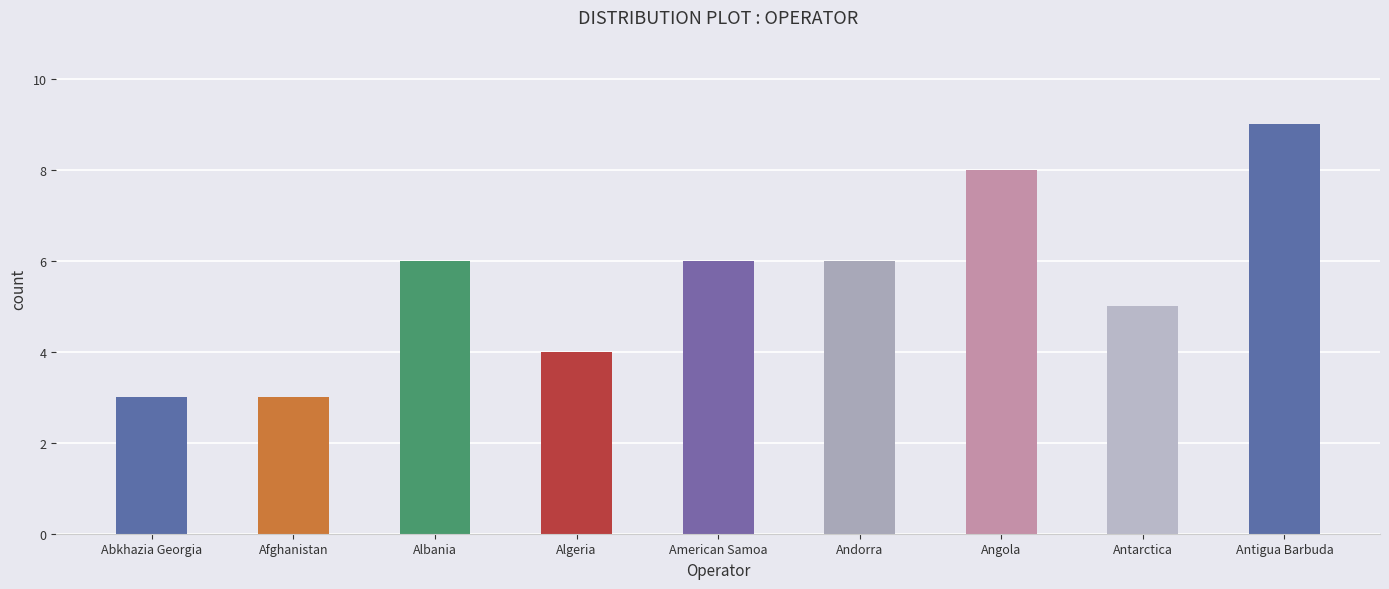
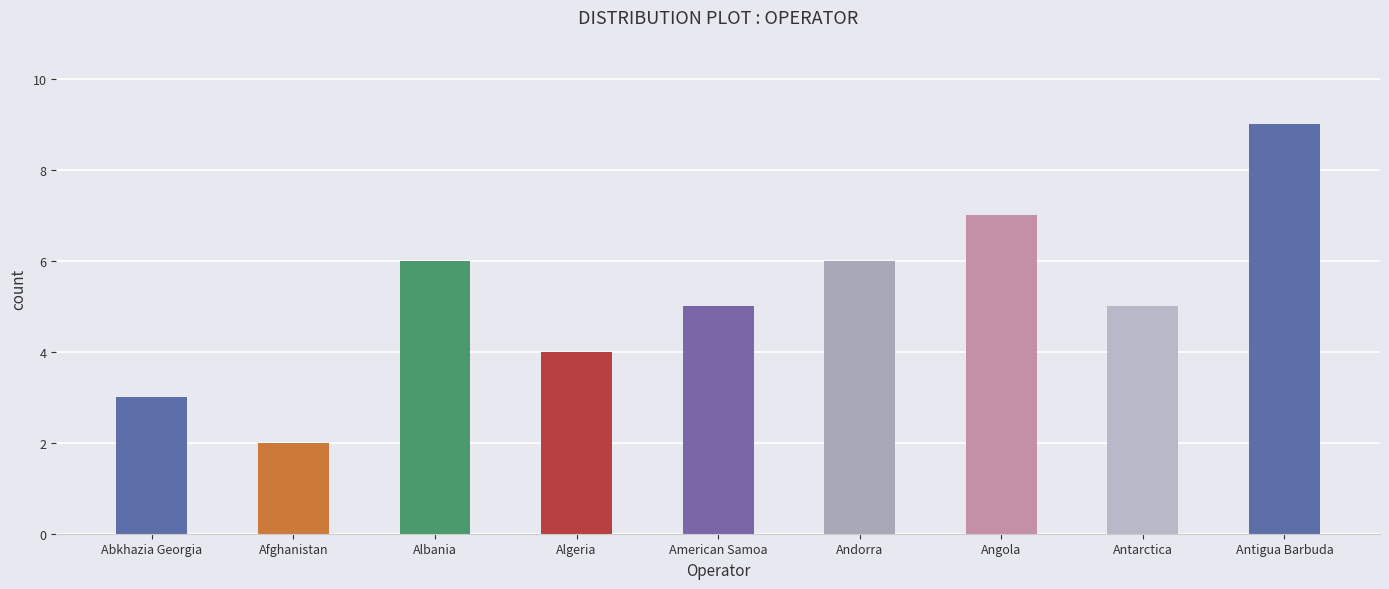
  {
    "Abkhazia Georgia": 3,
-   "Afghanistan": 3,
+   "Afghanistan": 2,
    "Albania": 6,
    "Algeria": 4,
-   "American Samoa": 6,
+   "American Samoa": 5,
    "Andorra": 6,
-   "Angola": 8,
+   "Angola": 7,
    "Antarctica": 5,
    "Antigua Barbuda": 9
  }
